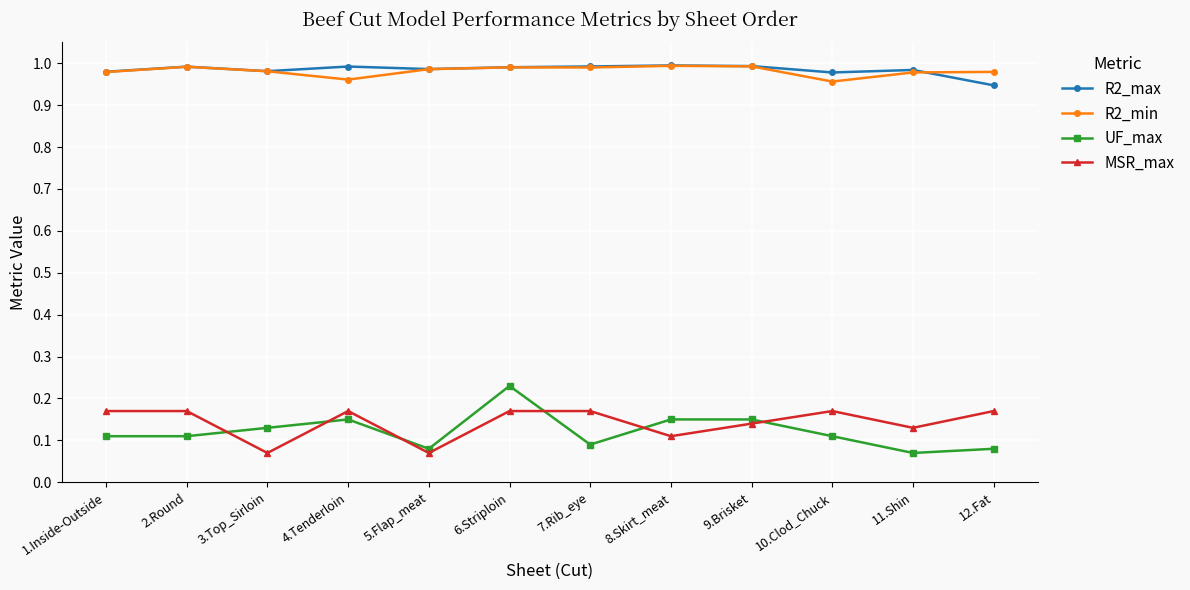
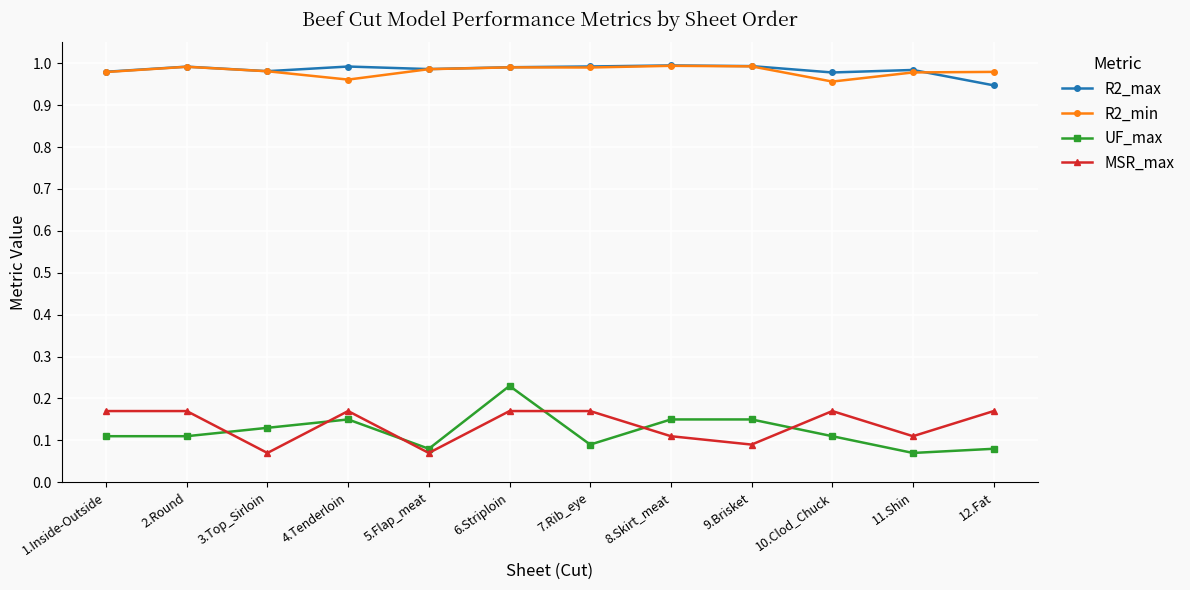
  {
    "R2_max": {
      "4.Tenderloin": 0.99,
      "10.Clod_Chuck": 0.98,
      "12.Fat": 0.95
    },
    "R2_min": {
      "4.Tenderloin": 0.96,
      "10.Clod_Chuck": 0.96,
      "12.Fat": 0.98
    },
    "UF_max": {
      "1.Inside-Outside": 0.11,
      "2.Round": 0.11,
      "3.Top_Sirloin": 0.13,
      "4.Tenderloin": 0.15,
      "5.Flap_meat": 0.08,
      "6.Striploin": 0.23,
      "7.Rib_eye": 0.09,
      "8.Skirt_meat": 0.15,
      "9.Brisket": 0.15,
      "10.Clod_Chuck": 0.11,
      "11.Shin": 0.07,
      "12.Fat": 0.08
    },
    "MSR_max": {
      "1.Inside-Outside": 0.17,
      "2.Round": 0.17,
      "3.Top_Sirloin": 0.07,
      "4.Tenderloin": 0.17,
      "5.Flap_meat": 0.07,
      "6.Striploin": 0.17,
      "7.Rib_eye": 0.17,
      "8.Skirt_meat": 0.11,
-     "9.Brisket": 0.14,
+     "9.Brisket": 0.09,
      "10.Clod_Chuck": 0.17,
-     "11.Shin": 0.13,
+     "11.Shin": 0.11,
      "12.Fat": 0.17
    }
  }
